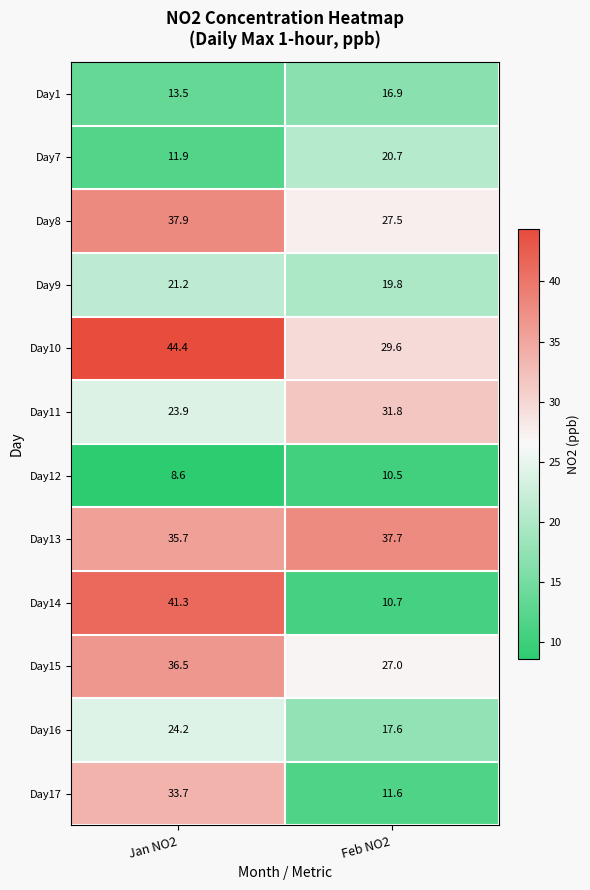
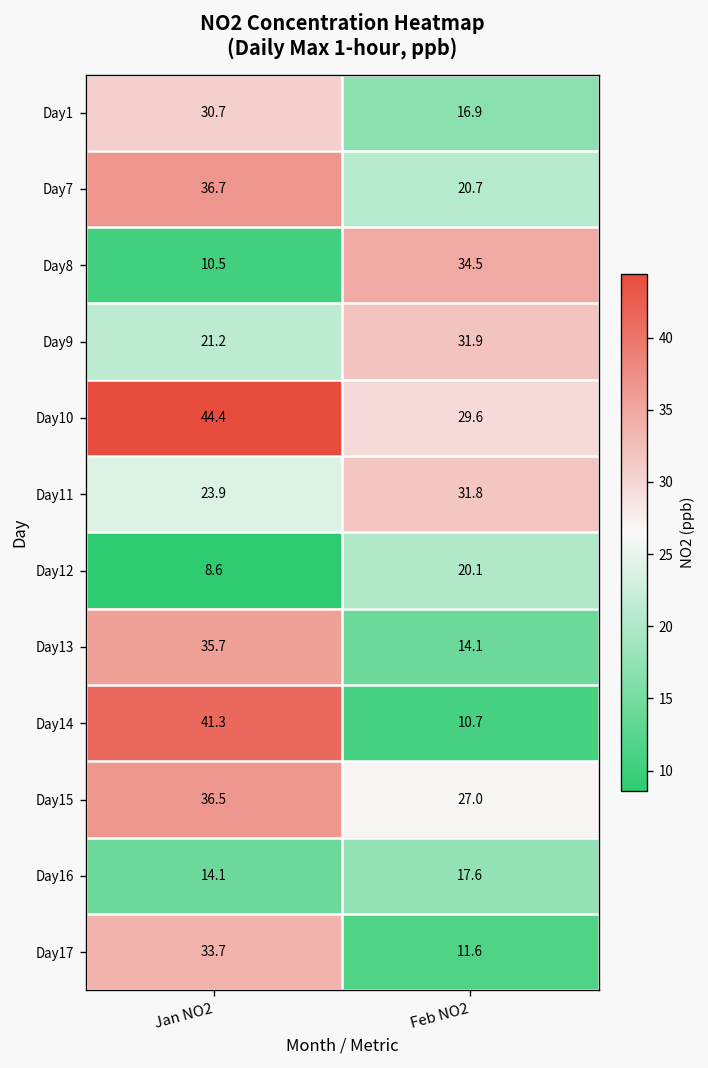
  {
    "Day1": {
-     "Jan NO2": 13.5,
+     "Jan NO2": 30.7,
      "Feb NO2": 16.9
    },
    "Day7": {
-     "Jan NO2": 11.9,
+     "Jan NO2": 36.7,
      "Feb NO2": 20.7
    },
    "Day8": {
-     "Jan NO2": 37.9,
-     "Feb NO2": 27.5
+     "Jan NO2": 10.5,
+     "Feb NO2": 34.5
    },
    "Day9": {
      "Jan NO2": 21.2,
-     "Feb NO2": 19.8
+     "Feb NO2": 31.9
    },
    "Day10": {
      "Jan NO2": 44.4,
      "Feb NO2": 29.6
    },
    "Day11": {
      "Jan NO2": 23.9,
      "Feb NO2": 31.8
    },
    "Day12": {
      "Jan NO2": 8.6,
-     "Feb NO2": 10.5
+     "Feb NO2": 20.1
    },
    "Day13": {
      "Jan NO2": 35.7,
-     "Feb NO2": 37.7
+     "Feb NO2": 14.1
    },
    "Day14": {
      "Jan NO2": 41.3,
      "Feb NO2": 10.7
    },
    "Day15": {
      "Jan NO2": 36.5,
      "Feb NO2": 27.0
    },
    "Day16": {
-     "Jan NO2": 24.2,
+     "Jan NO2": 14.1,
      "Feb NO2": 17.6
    },
    "Day17": {
      "Jan NO2": 33.7,
      "Feb NO2": 11.6
    }
  }
